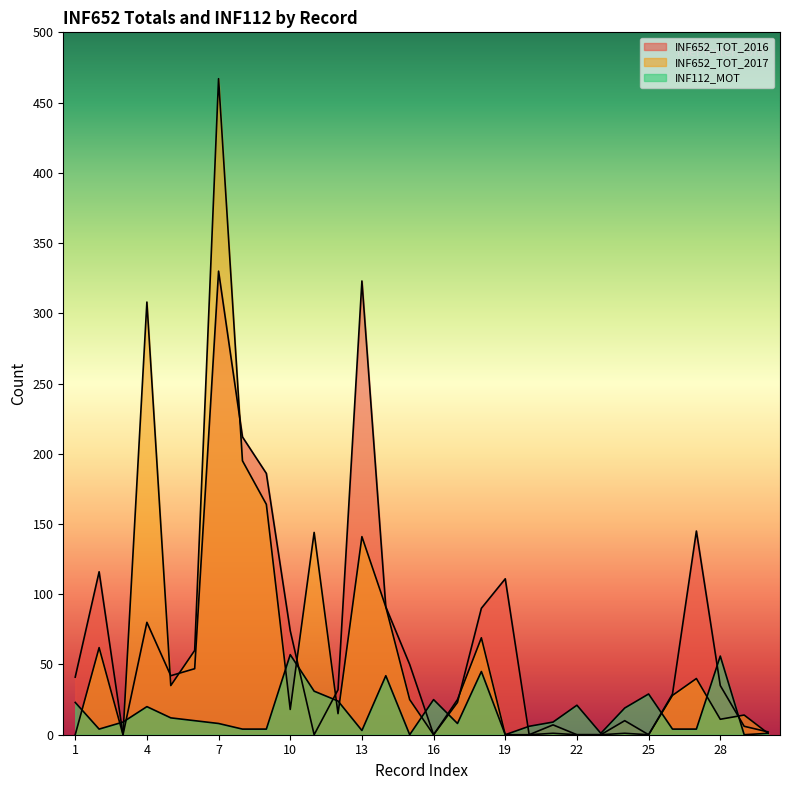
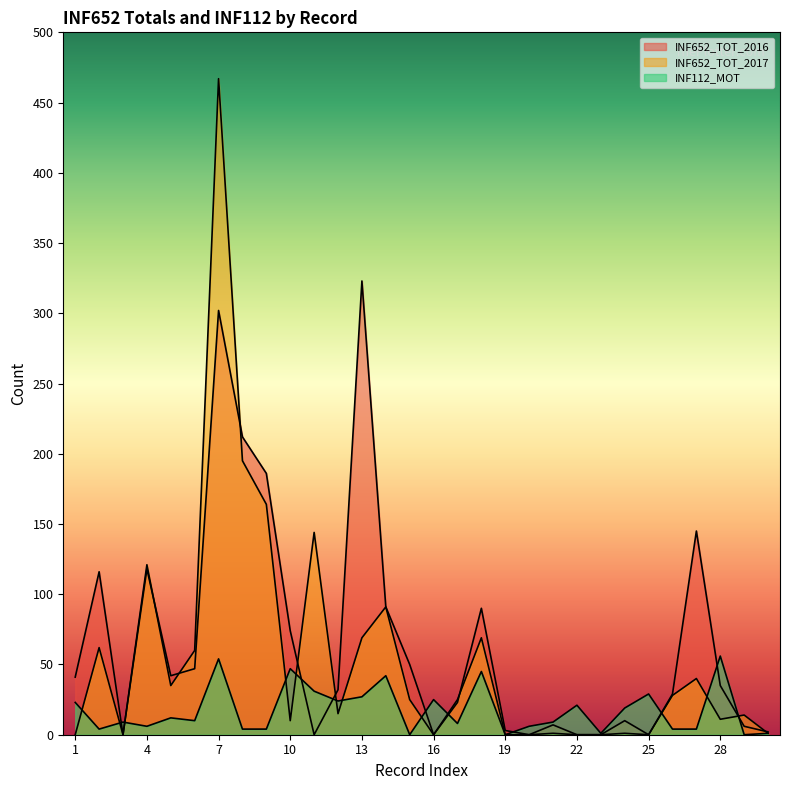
  {
    "INF652_TOT_2016": {
      "1": 41,
-     "4": 80,
-     "7": 330,
+     "4": 118,
+     "7": 302,
      "10": 74,
      "13": 323,
-     "19": 111,
+     "19": 3,
      "28": 35
    },
    "INF652_TOT_2017": {
      "1": 0,
-     "4": 308,
+     "4": 121,
      "7": 467,
-     "10": 18,
-     "13": 141,
+     "10": 10,
+     "13": 69,
      "28": 11
    },
    "INF112_MOT": {
      "1": 23,
-     "4": 20,
-     "7": 8,
-     "10": 57,
-     "13": 3,
+     "4": 6,
+     "7": 54,
+     "10": 47,
+     "13": 27,
      "16": 25,
      "22": 21,
      "25": 29,
      "28": 56
    }
  }
